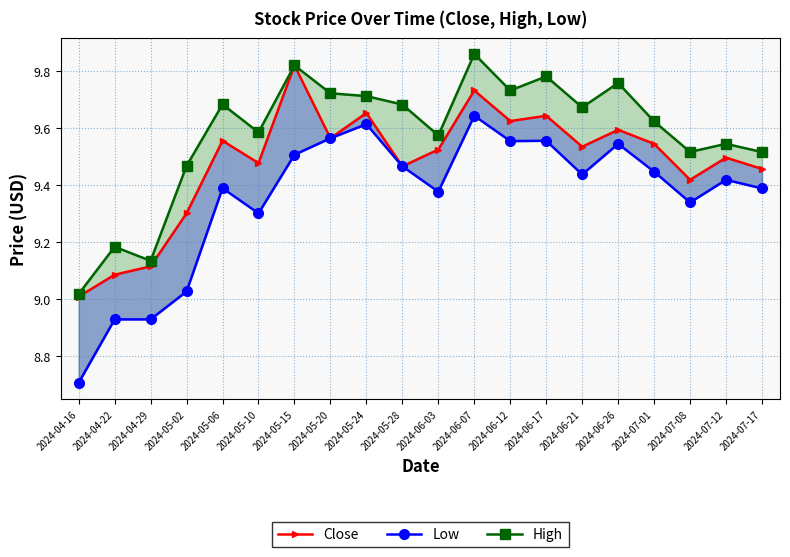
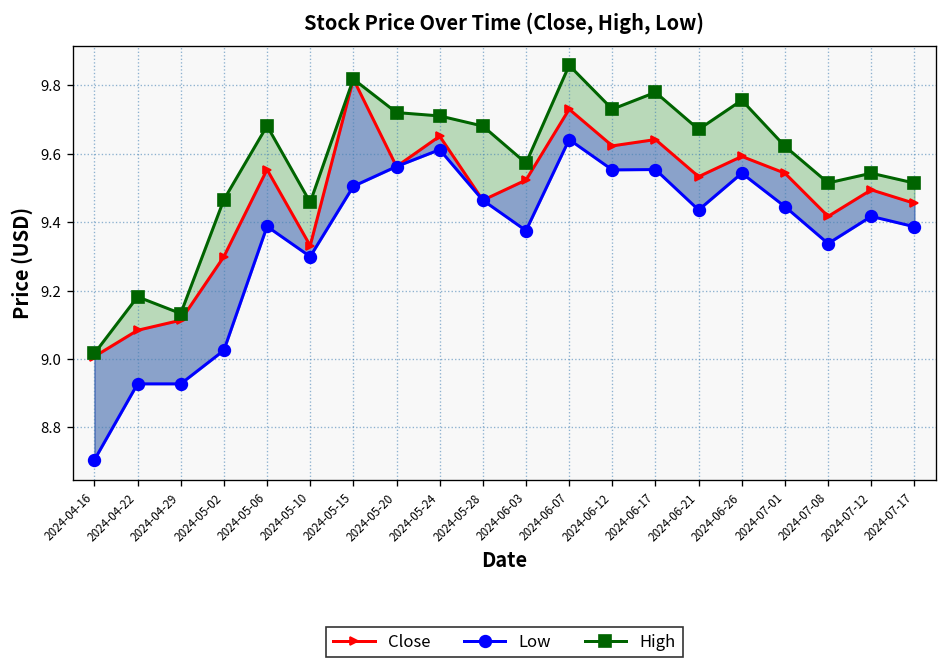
  {
    "Close": {
      "2024-04-16": 9.01,
      "2024-04-22": 9.08,
      "2024-04-29": 9.11,
      "2024-05-02": 9.30,
      "2024-05-06": 9.55,
-     "2024-05-10": 9.48,
+     "2024-05-10": 9.33,
      "2024-05-24": 9.65,
      "2024-06-03": 9.52,
      "2024-06-07": 9.73,
      "2024-06-12": 9.62,
      "2024-06-17": 9.64,
      "2024-06-21": 9.53,
      "2024-06-26": 9.59,
      "2024-07-01": 9.54,
      "2024-07-08": 9.42,
      "2024-07-12": 9.49,
      "2024-07-17": 9.46
    },
    "Low": {
      "2024-04-16": 8.71,
      "2024-04-22": 8.93,
      "2024-04-29": 8.93,
      "2024-05-02": 9.03,
      "2024-05-06": 9.39,
      "2024-05-10": 9.30,
      "2024-05-15": 9.50,
      "2024-05-24": 9.61,
      "2024-06-03": 9.38,
      "2024-06-07": 9.64,
      "2024-06-12": 9.55,
      "2024-06-17": 9.55,
      "2024-06-21": 9.44,
      "2024-06-26": 9.54,
      "2024-07-01": 9.45,
      "2024-07-08": 9.34,
      "2024-07-12": 9.42,
      "2024-07-17": 9.39
    },
    "High": {
      "2024-04-16": 9.02,
      "2024-04-22": 9.18,
      "2024-04-29": 9.13,
      "2024-05-02": 9.47,
      "2024-05-06": 9.68,
-     "2024-05-10": 9.58,
+     "2024-05-10": 9.46,
      "2024-05-20": 9.72,
      "2024-05-24": 9.71,
      "2024-05-28": 9.68,
      "2024-06-03": 9.57,
      "2024-06-07": 9.86,
      "2024-06-12": 9.73,
      "2024-06-17": 9.78,
      "2024-06-21": 9.67,
      "2024-06-26": 9.76,
      "2024-07-01": 9.62,
      "2024-07-08": 9.51,
      "2024-07-12": 9.54,
      "2024-07-17": 9.51
    }
  }
